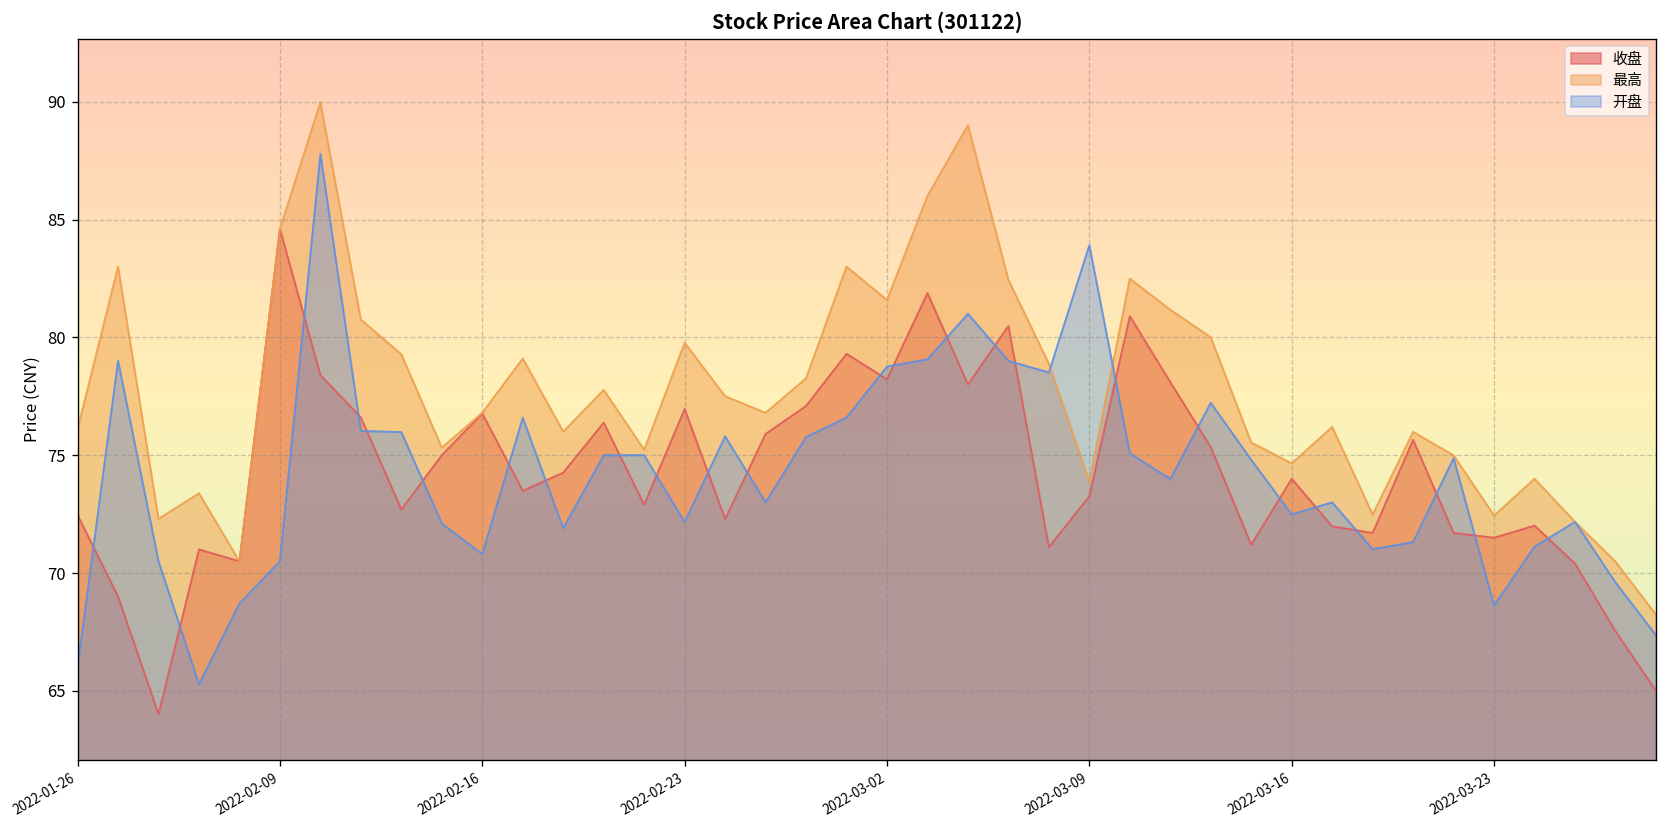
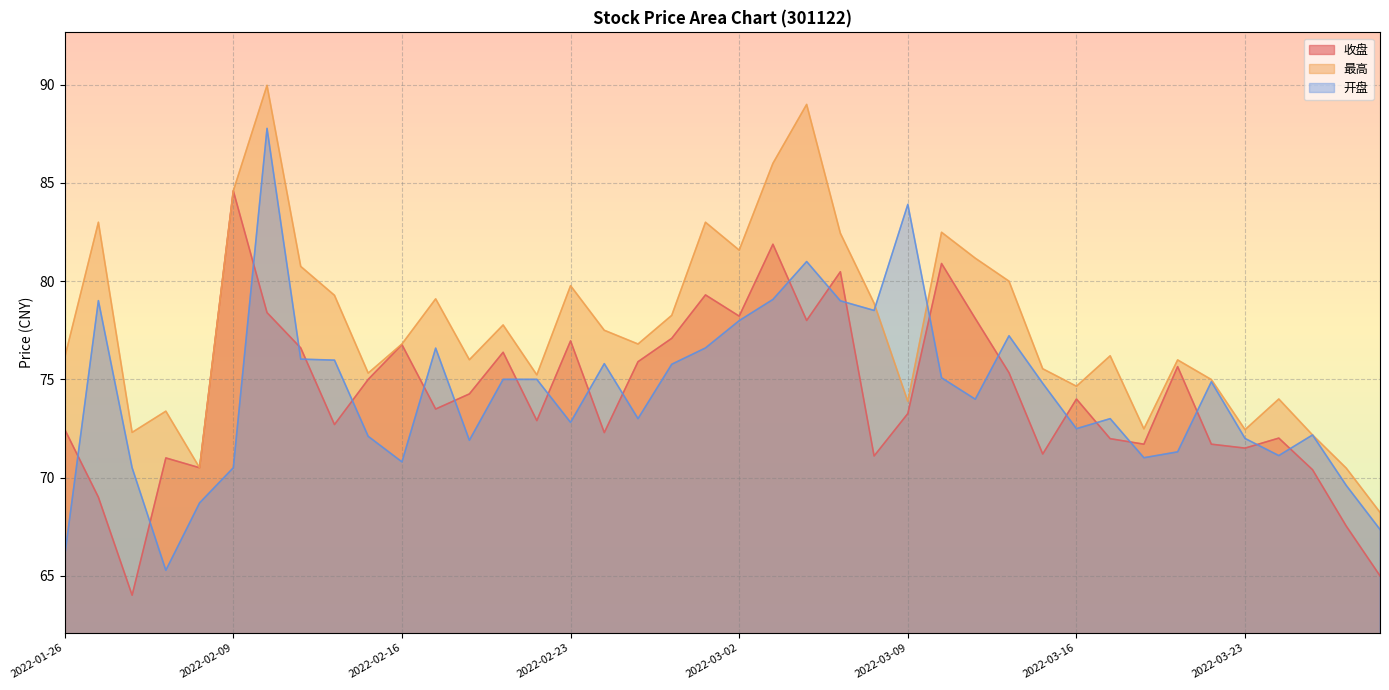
  {
    "开盘": {
      "2022-01-26": 66.0,
      "2022-02-09": 70.5,
      "2022-02-16": 70.8,
-     "2022-02-23": 72.2,
-     "2022-03-02": 78.8,
+     "2022-02-23": 72.8,
+     "2022-03-02": 78.0,
      "2022-03-09": 83.9,
      "2022-03-16": 72.5,
-     "2022-03-23": 68.6
+     "2022-03-23": 72.0
    }
  }
